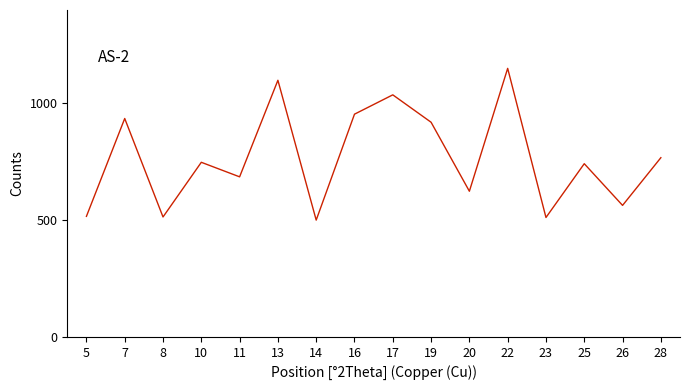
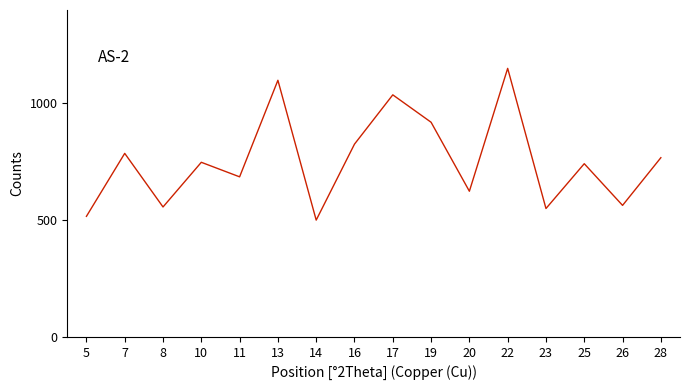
  {
    "5": 520,
-   "7": 940,
-   "8": 510,
+   "7": 790,
+   "8": 560,
    "10": 750,
    "11": 690,
    "13": 1100,
    "14": 500,
-   "16": 950,
+   "16": 830,
    "17": 1040,
    "19": 920,
    "20": 620,
    "22": 1150,
-   "23": 510,
+   "23": 550,
    "25": 740,
    "26": 560,
    "28": 770
  }
